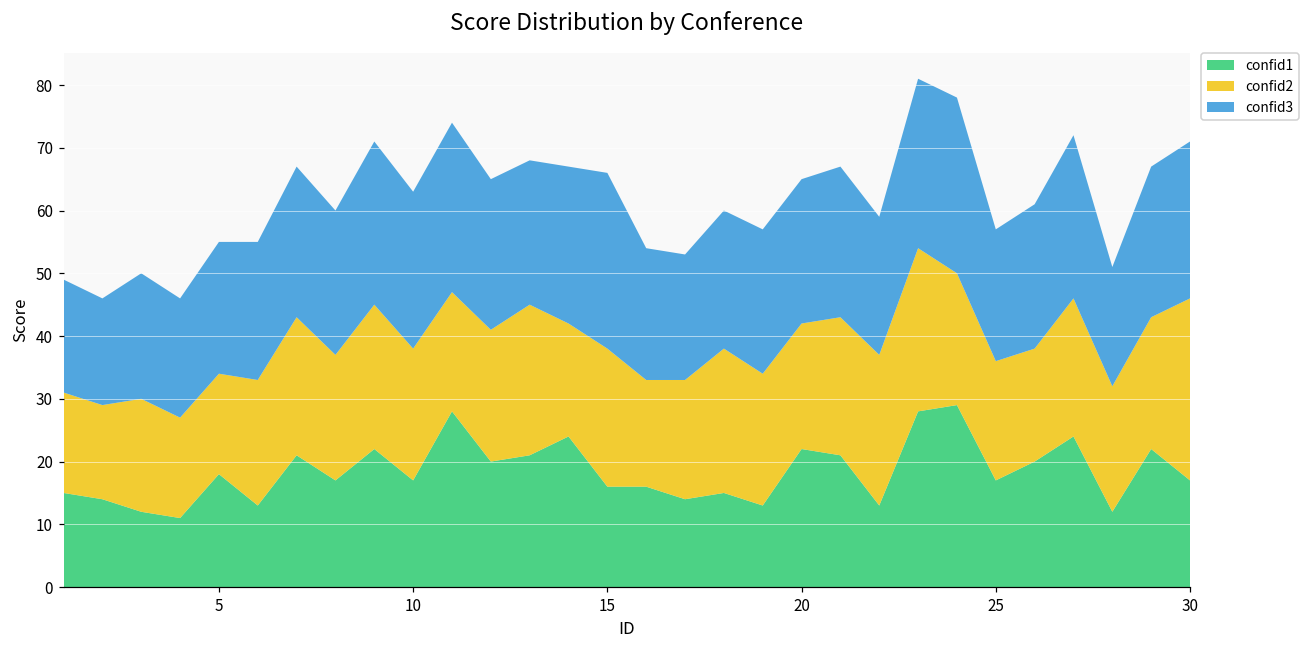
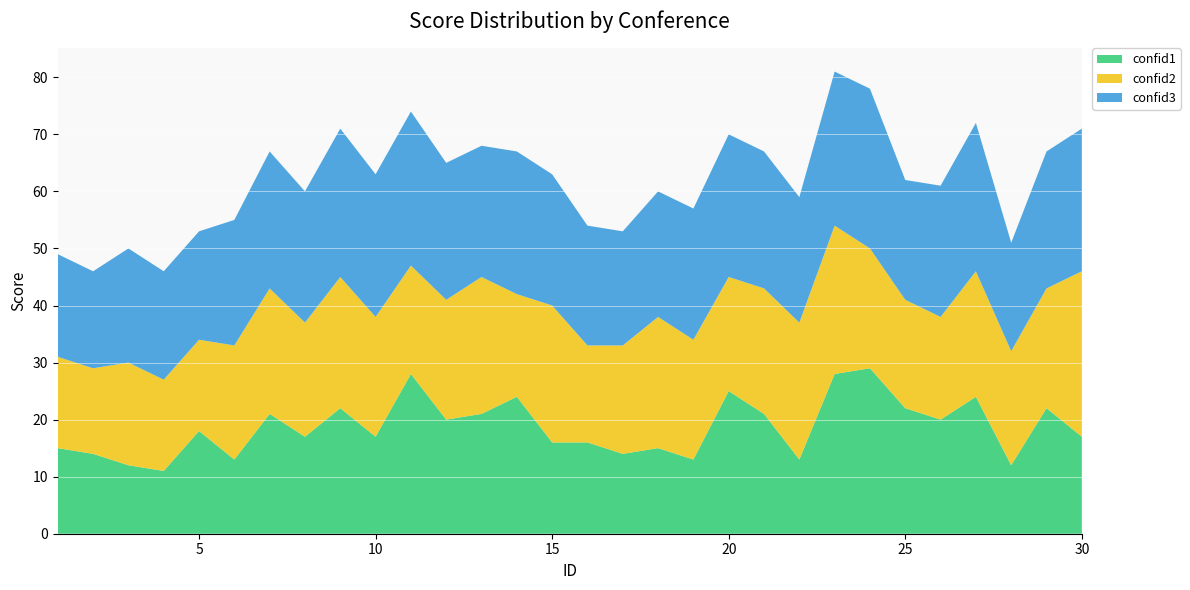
  {
    "confid1": {
      "5": 18,
      "10": 17,
      "15": 16,
-     "20": 22,
-     "25": 17,
+     "20": 25,
+     "25": 22,
      "30": 17
    },
    "confid2": {
      "5": 16,
      "10": 21,
-     "15": 22,
+     "15": 24,
      "20": 20,
      "25": 19,
      "30": 29
    },
    "confid3": {
-     "5": 21,
+     "5": 19,
      "10": 25,
-     "15": 28,
-     "20": 23,
+     "15": 23,
+     "20": 25,
      "25": 21,
      "30": 25
    }
  }
